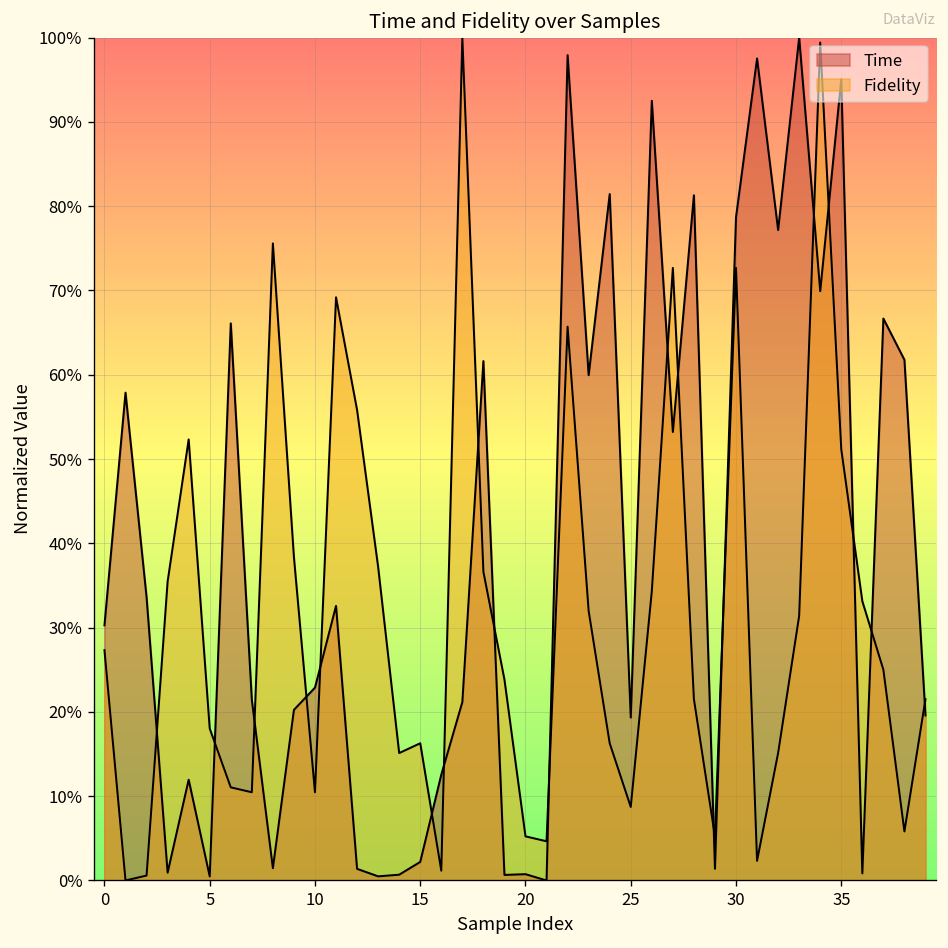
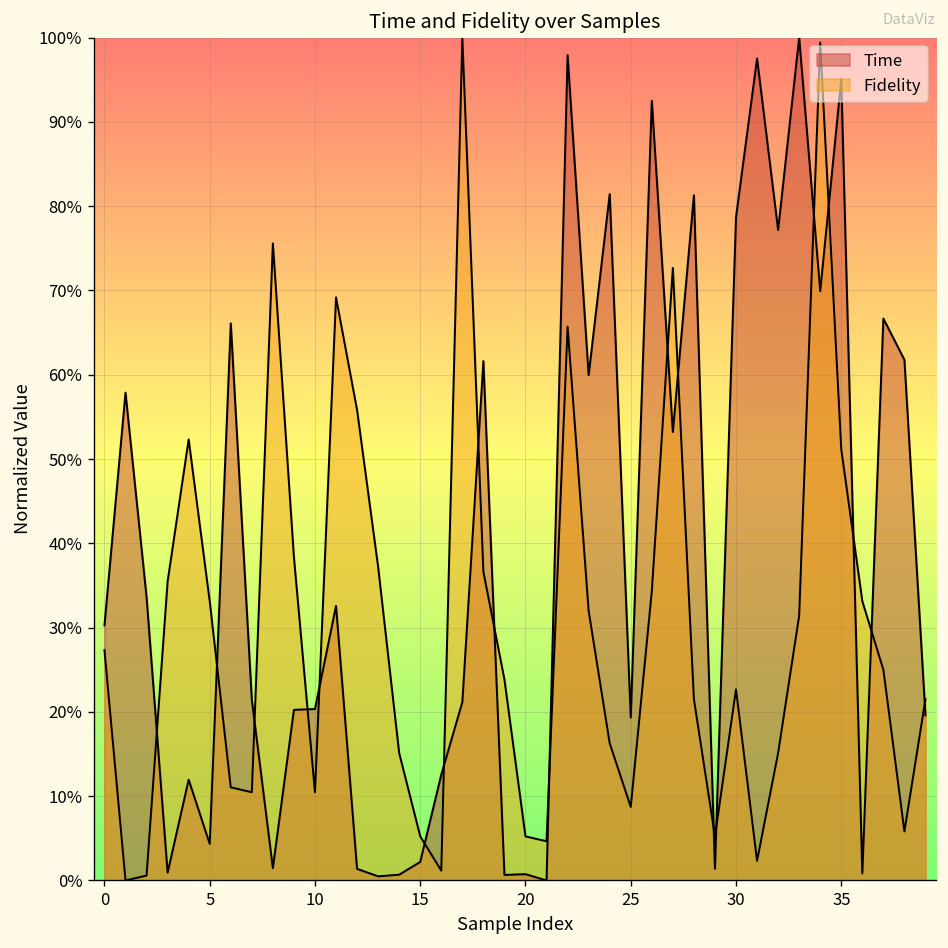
  {
    "Time": {
      "0": "30%",
-     "5": "0%",
-     "10": "23%",
+     "5": "4%",
+     "10": "20%",
      "15": "2%",
      "20": "1%",
      "25": "19%",
      "30": "79%"
    },
    "Fidelity": {
      "0": "27%",
-     "5": "18%",
+     "5": "33%",
      "10": "10%",
-     "15": "16%",
+     "15": "5%",
      "20": "5%",
      "25": "9%",
-     "30": "73%",
+     "30": "23%",
      "35": "51%"
    }
  }
